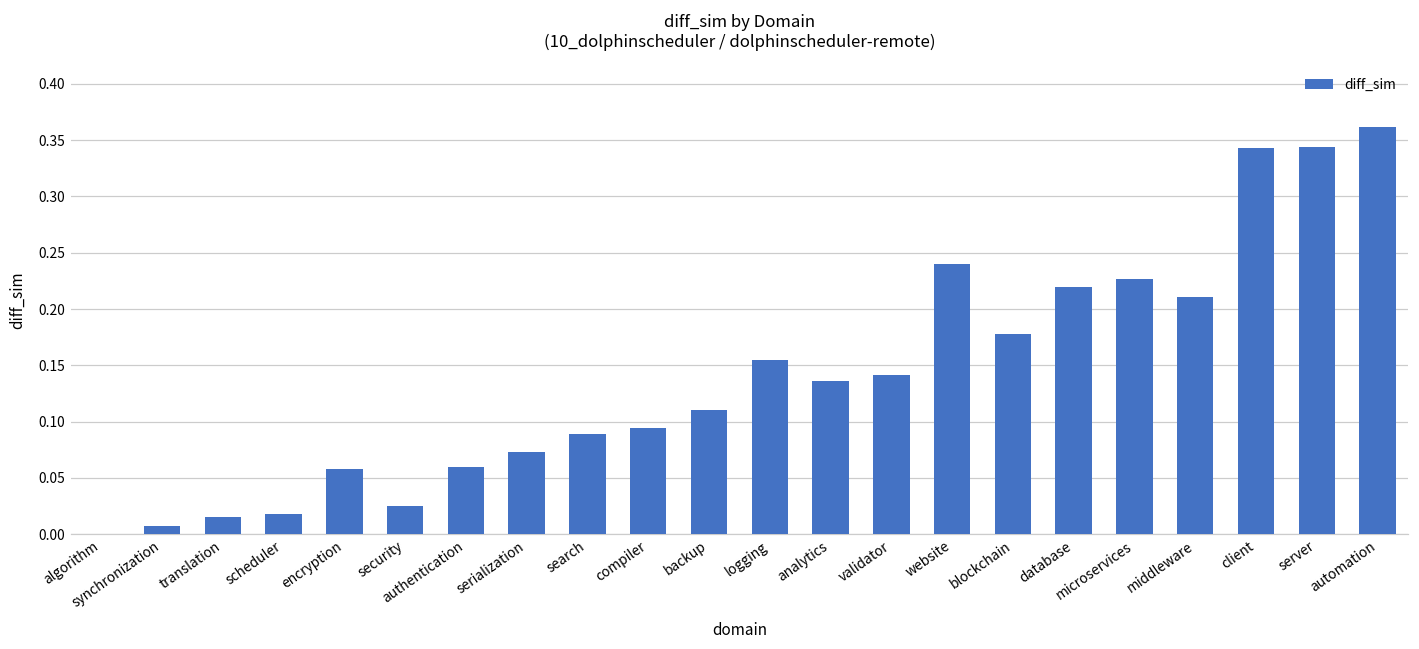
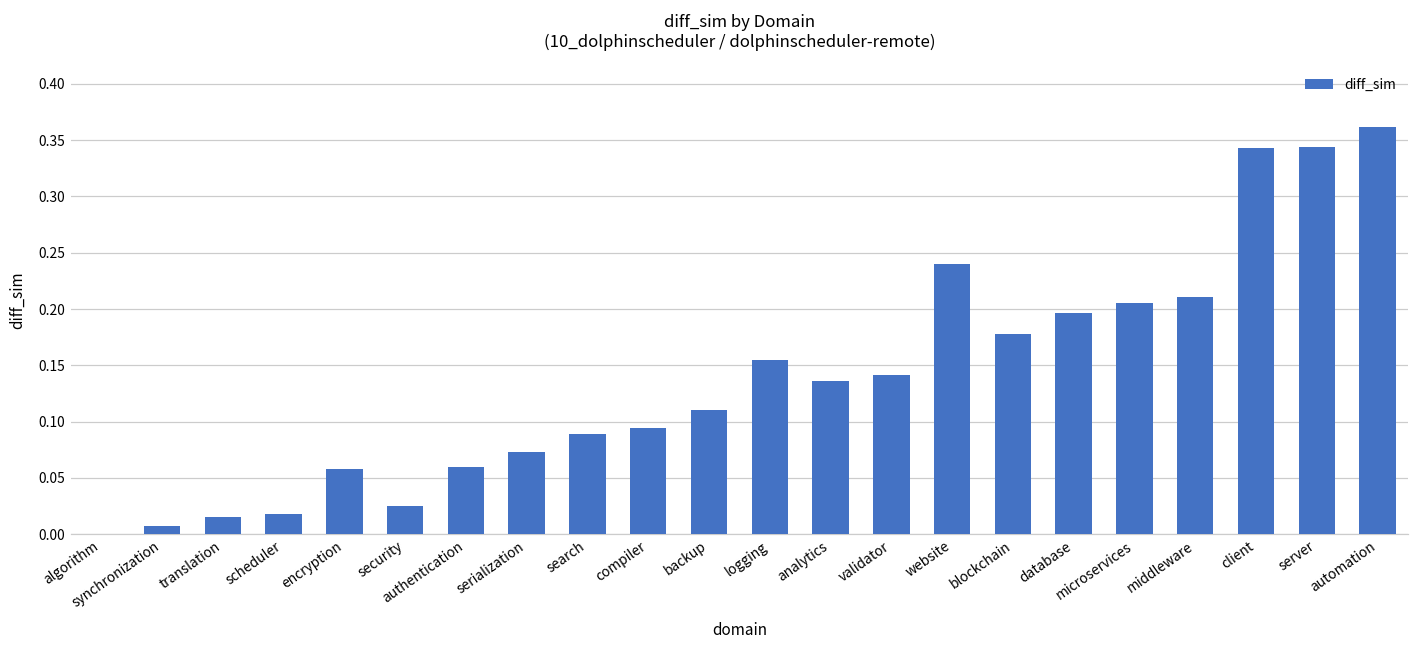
  {
    "synchronization": 0.007,
    "translation": 0.016,
    "scheduler": 0.018,
    "encryption": 0.058,
    "security": 0.025,
    "authentication": 0.060,
    "serialization": 0.073,
    "search": 0.089,
    "compiler": 0.095,
    "backup": 0.110,
    "logging": 0.155,
    "analytics": 0.136,
    "validator": 0.142,
    "website": 0.240,
    "blockchain": 0.178,
-   "database": 0.220,
-   "microservices": 0.227,
+   "database": 0.197,
+   "microservices": 0.206,
    "middleware": 0.211,
    "client": 0.343,
    "server": 0.344,
    "automation": 0.362
  }
